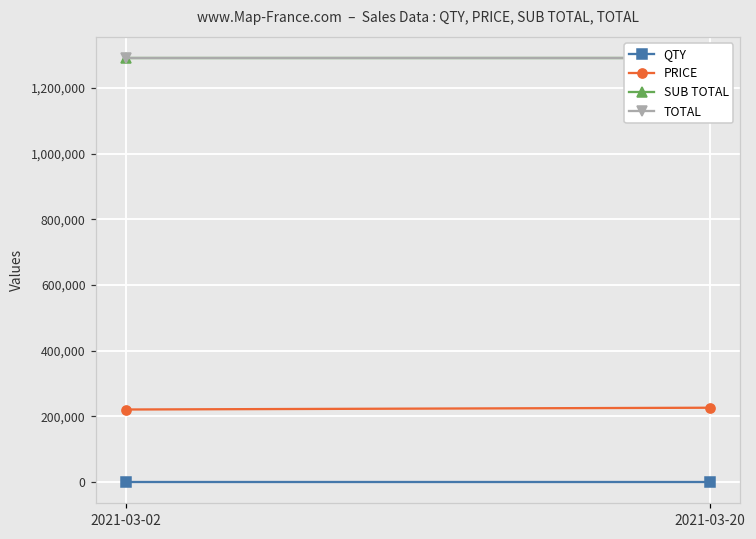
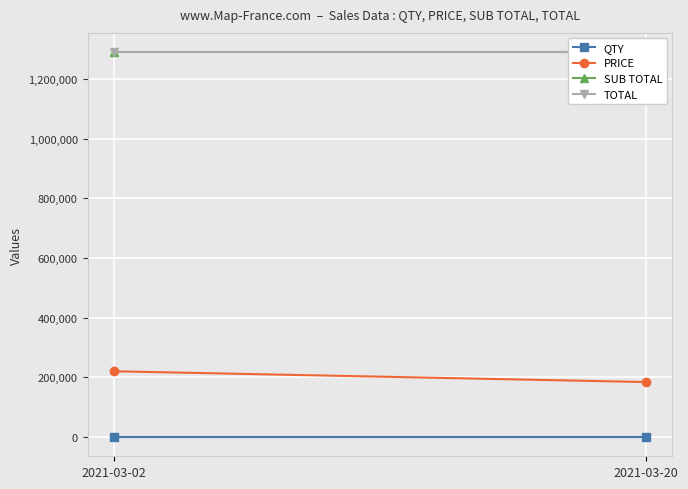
  {
    "QTY": {
      "2021-03-02": "0",
      "2021-03-20": "0"
    },
    "PRICE": {
      "2021-03-02": "220,000",
-     "2021-03-20": "230,000"
+     "2021-03-20": "180,000"
    },
    "TOTAL": {
      "2021-03-02": "1,290,000"
    }
  }
